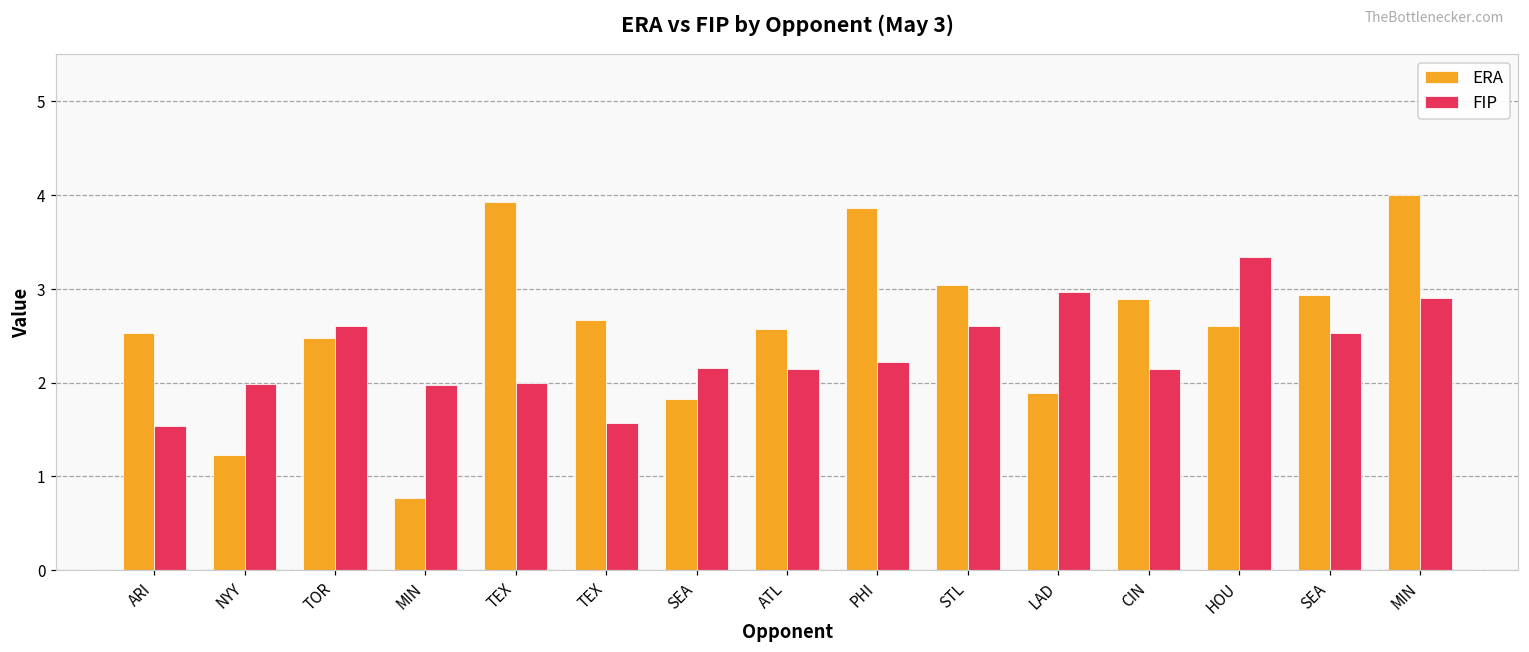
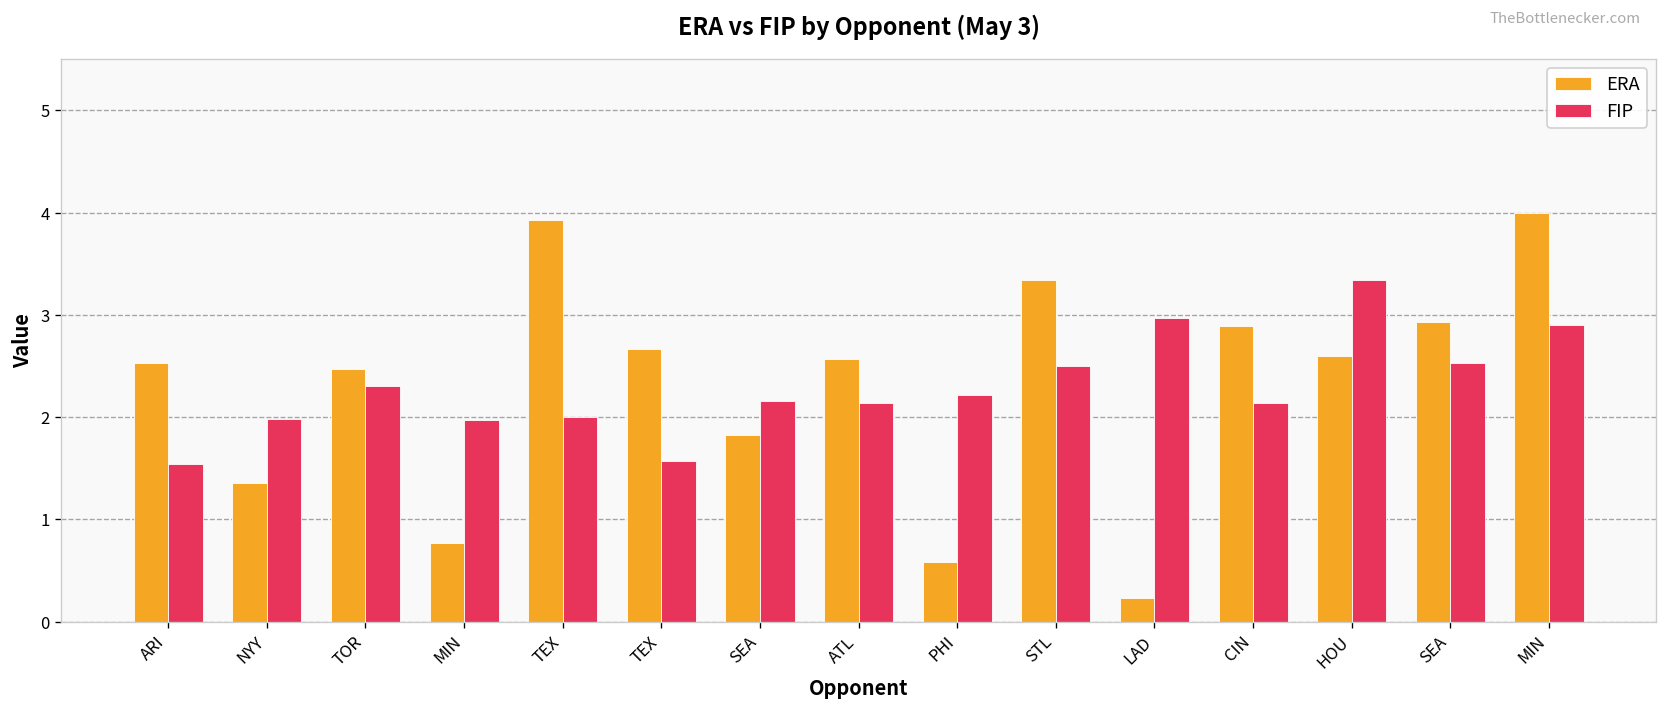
  {
    "ERA": {
      "ARI": 2.5,
-     "NYY": 1.2,
+     "NYY": 1.4,
      "TOR": 2.5,
      "ATL": 2.6,
-     "PHI": 3.9,
-     "STL": 3.0,
-     "LAD": 1.9,
+     "PHI": 0.6,
+     "STL": 3.3,
+     "LAD": 0.2,
      "CIN": 2.9,
      "HOU": 2.6
    },
    "FIP": {
      "ARI": 1.5,
      "NYY": 2.0,
-     "TOR": 2.6,
+     "TOR": 2.3,
      "ATL": 2.1,
      "PHI": 2.2,
-     "STL": 2.6,
+     "STL": 2.5,
      "LAD": 3.0,
      "CIN": 2.1,
      "HOU": 3.3
    }
  }
